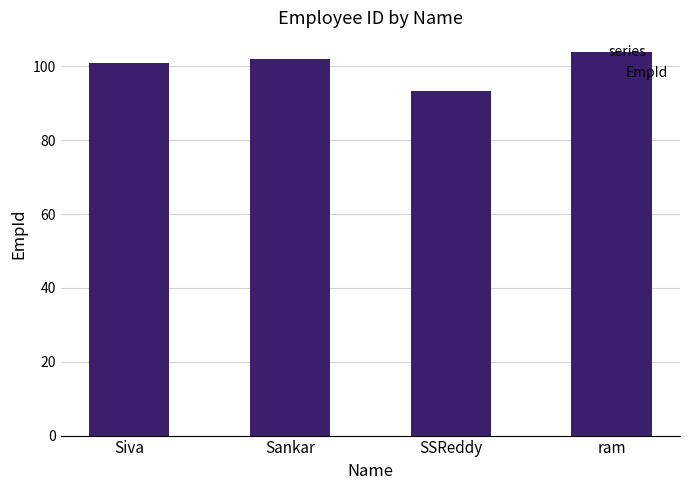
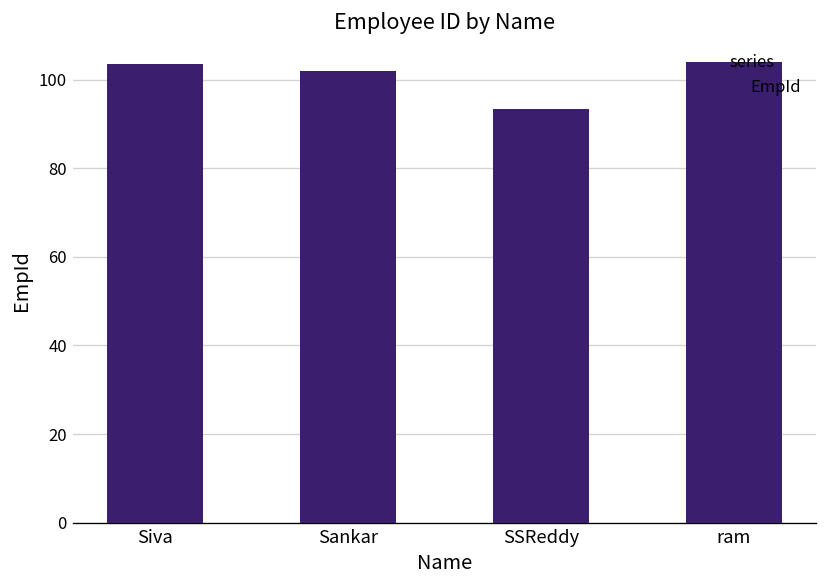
  {
-   "Siva": 101,
+   "Siva": 104,
    "Sankar": 102,
    "SSReddy": 93,
    "ram": 104
  }
